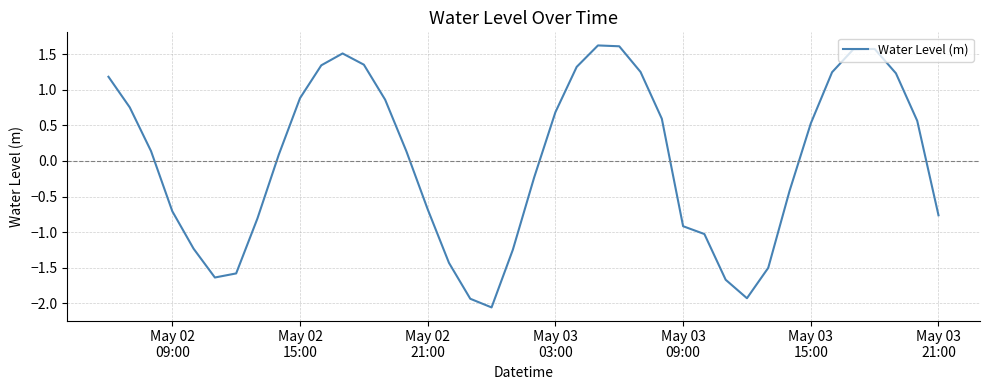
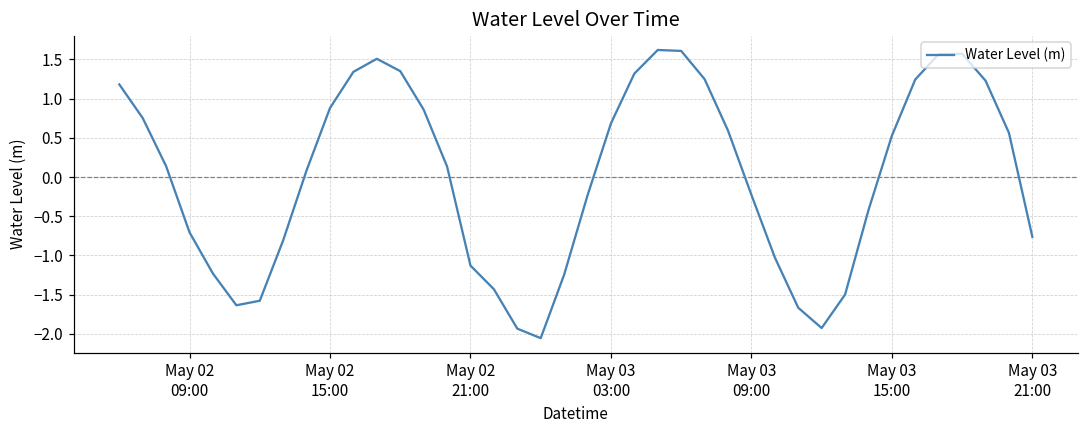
  {
    "May 02 09:00": -0.7,
    "May 02 15:00": 0.9,
-   "May 02 21:00": -0.7,
+   "May 02 21:00": -1.1,
    "May 03 03:00": 0.7,
-   "May 03 09:00": -0.9,
+   "May 03 09:00": -0.2,
    "May 03 15:00": 0.5,
    "May 03 21:00": -0.8
  }
